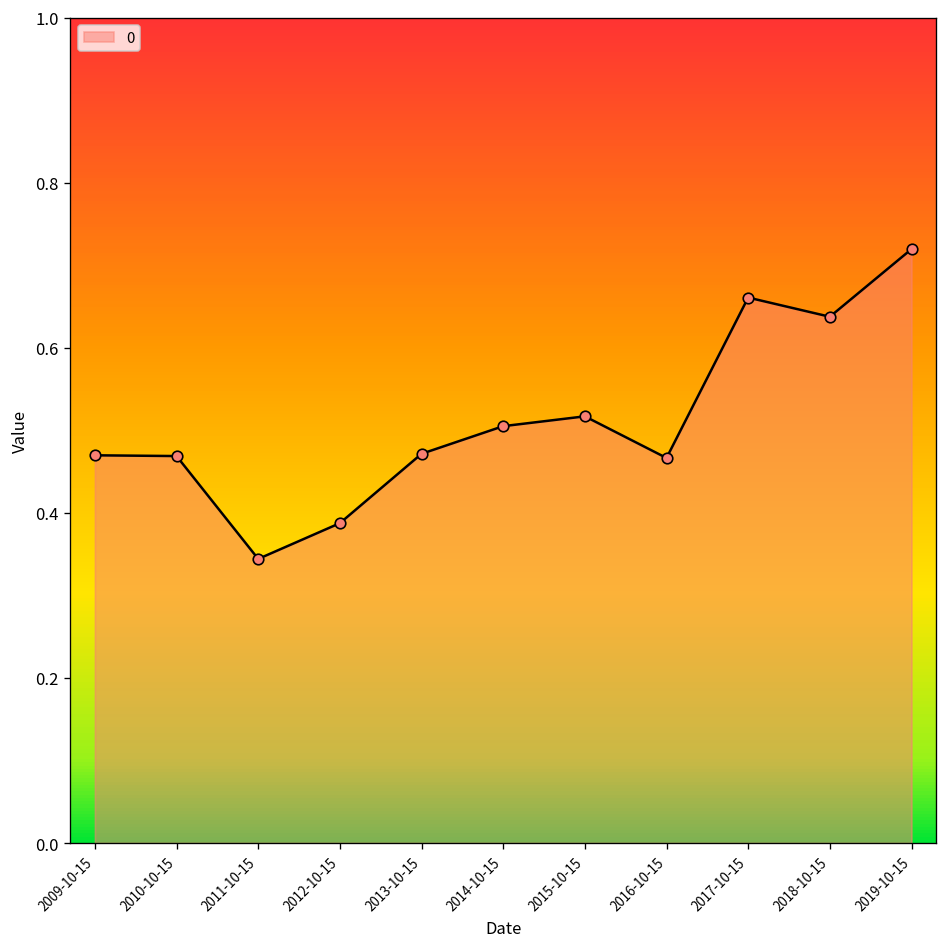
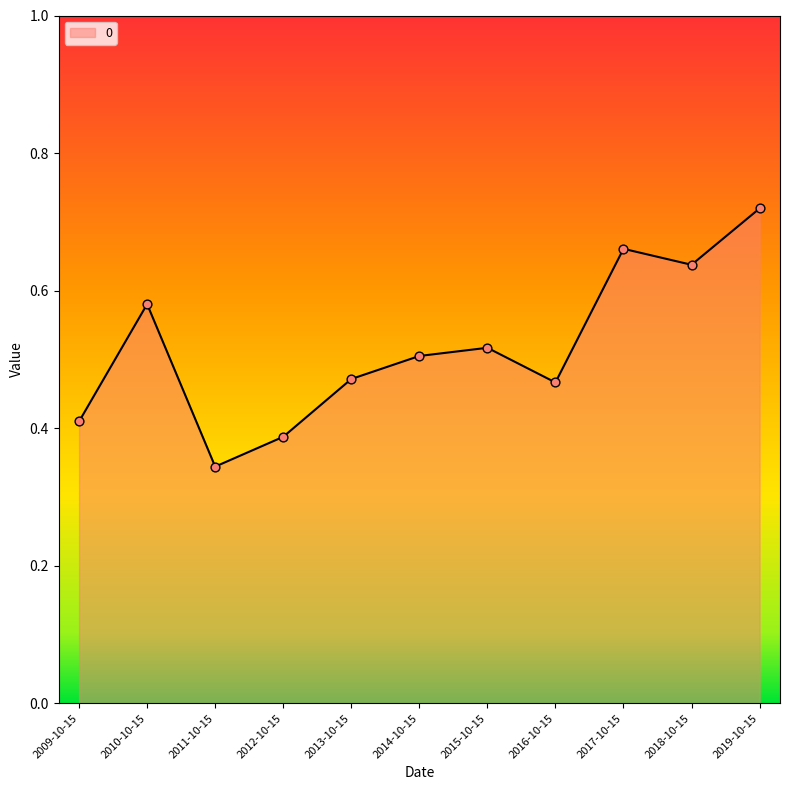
  {
-   "2009-10-15": 0.47,
-   "2010-10-15": 0.47,
+   "2009-10-15": 0.41,
+   "2010-10-15": 0.58,
    "2011-10-15": 0.34,
    "2012-10-15": 0.39,
    "2013-10-15": 0.47,
    "2014-10-15": 0.51,
    "2015-10-15": 0.52,
    "2016-10-15": 0.47,
    "2017-10-15": 0.66,
    "2018-10-15": 0.64,
    "2019-10-15": 0.72
  }
